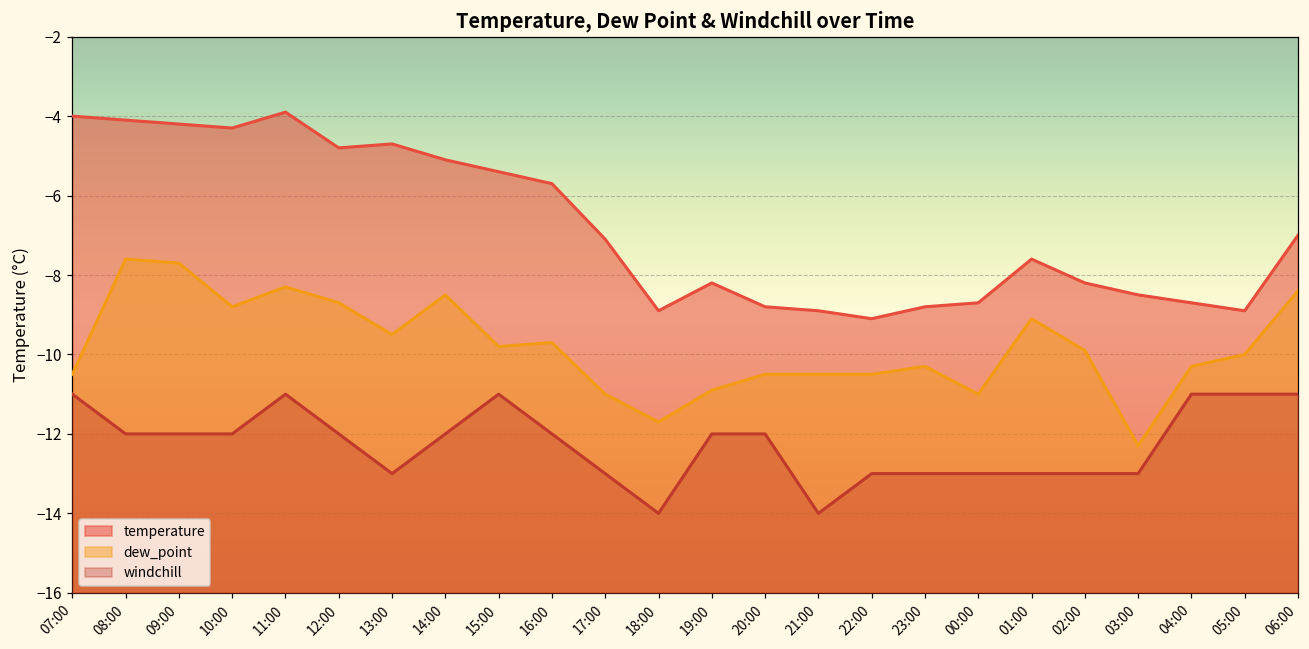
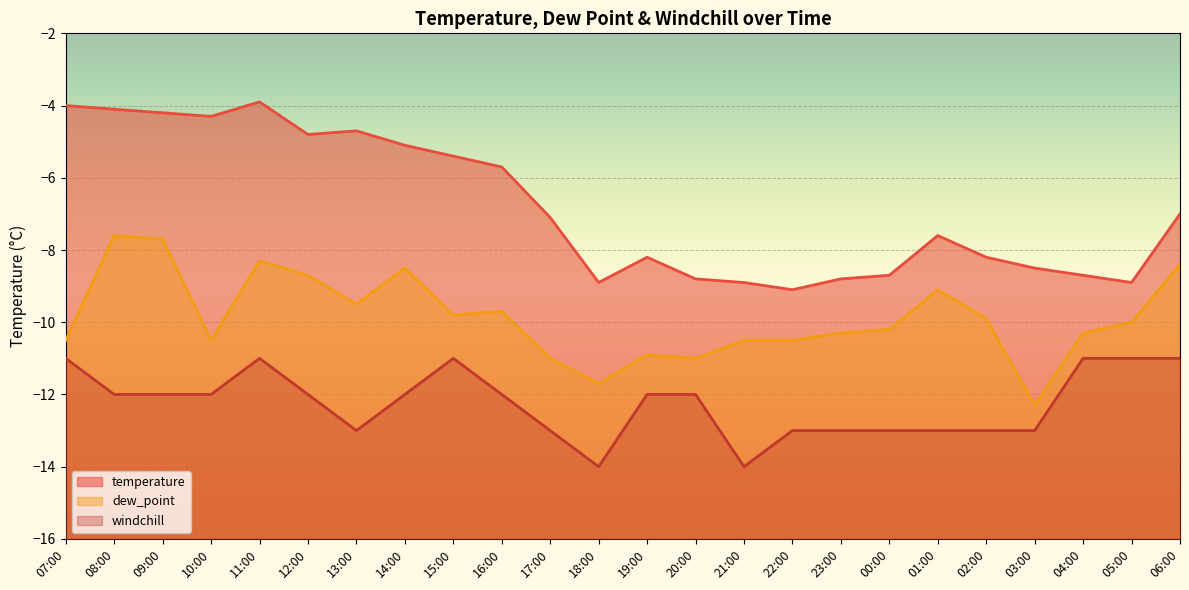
  {
    "dew_point": {
      "07:00": -10.5,
      "08:00": -7.6,
      "09:00": -7.7,
-     "10:00": -8.8,
+     "10:00": -10.5,
      "11:00": -8.3,
      "12:00": -8.7,
      "13:00": -9.5,
      "14:00": -8.5,
      "15:00": -9.8,
      "16:00": -9.7,
      "17:00": -11.0,
      "18:00": -11.7,
      "19:00": -10.9,
-     "20:00": -10.5,
+     "20:00": -11.0,
      "21:00": -10.5,
      "22:00": -10.5,
      "23:00": -10.3,
-     "00:00": -11.0,
+     "00:00": -10.2,
      "01:00": -9.1,
      "02:00": -9.9,
      "03:00": -12.3,
      "04:00": -10.3,
      "05:00": -10.0,
      "06:00": -8.4
    }
  }
